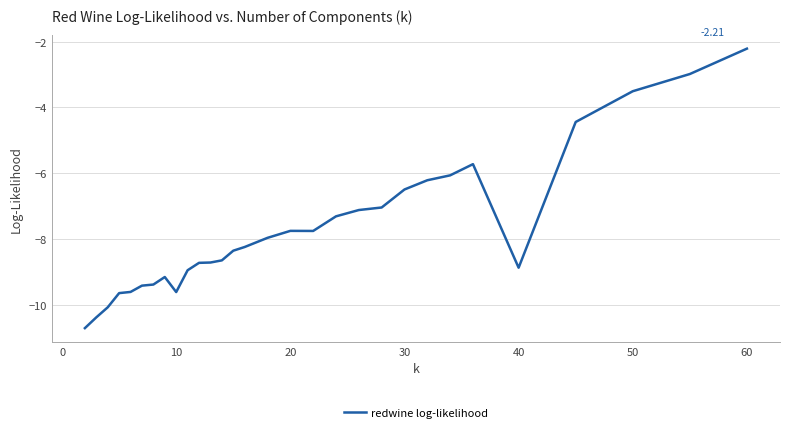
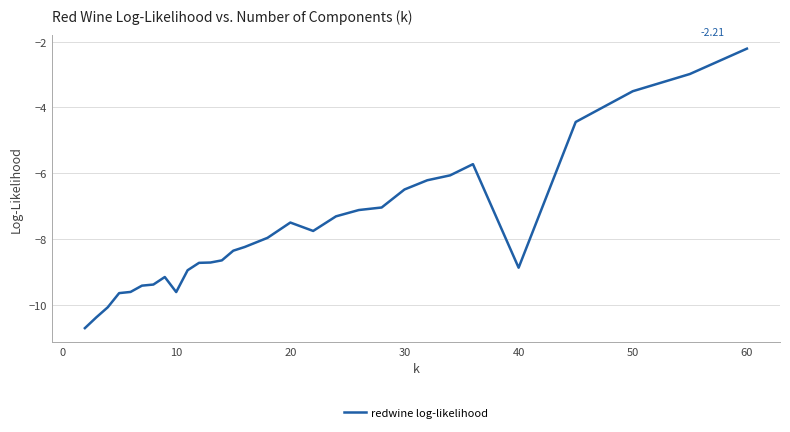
  {
    "10": -9.6,
-   "20": -7.8,
+   "20": -7.5,
    "30": -6.5,
    "40": -8.9,
    "50": -3.5
  }
